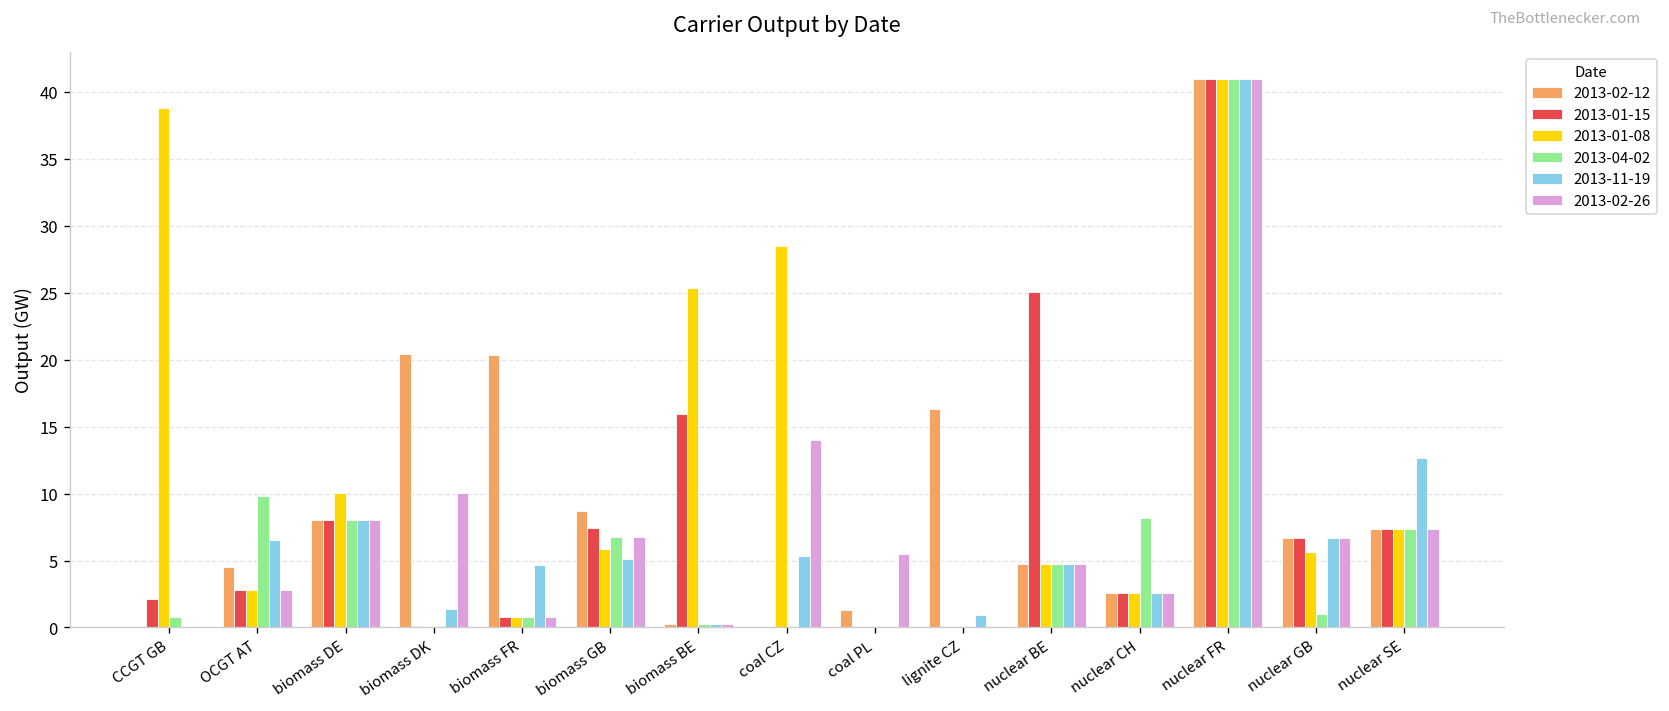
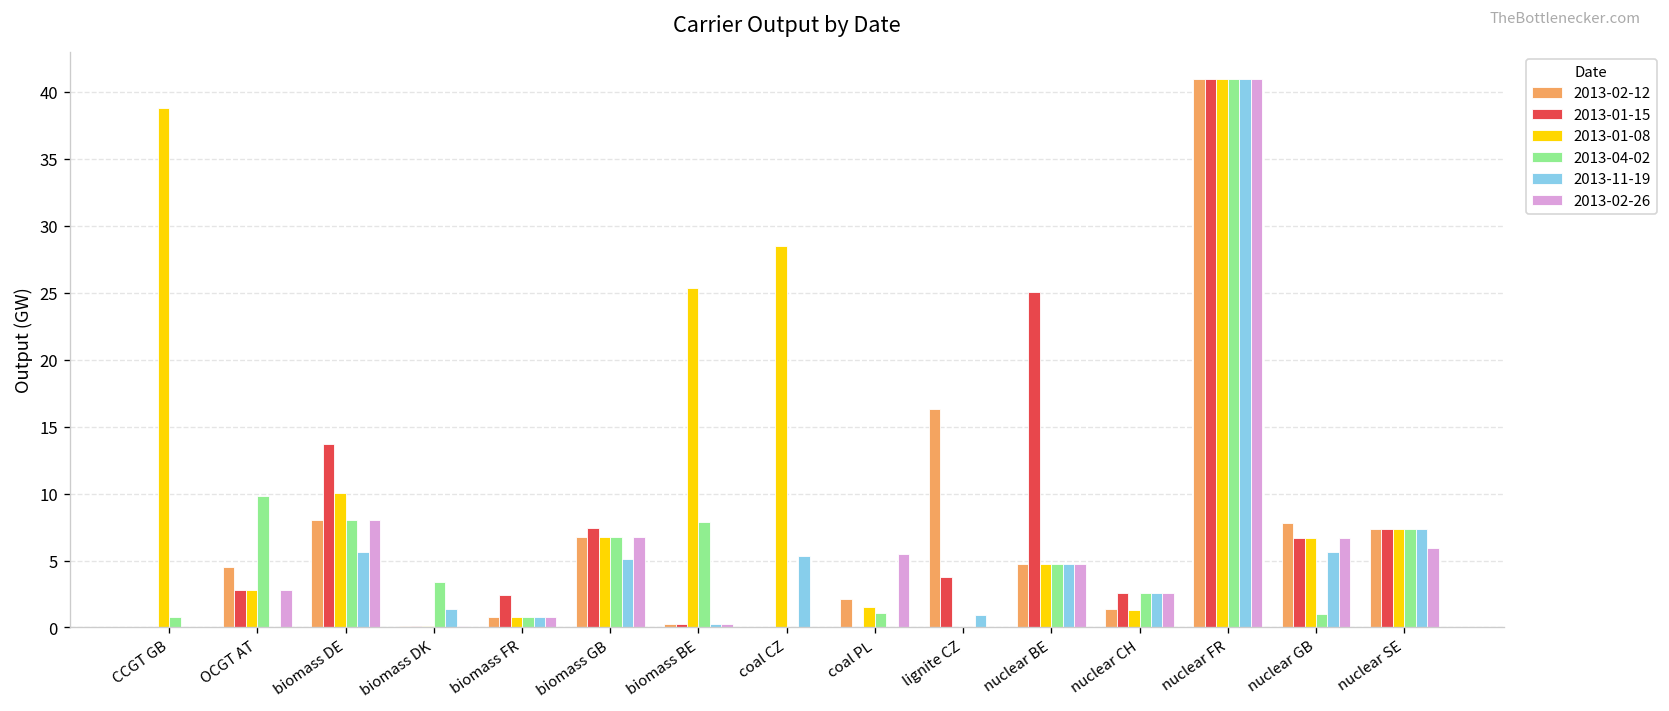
  {
    "2013-02-12": {
      "CCGT GB": 0.0,
      "OCGT AT": 4.5,
      "biomass DE": 8.0,
-     "biomass DK": 20.4,
-     "biomass FR": 20.4,
-     "biomass GB": 8.7,
+     "biomass DK": 0.1,
+     "biomass FR": 0.8,
+     "biomass GB": 6.7,
      "biomass BE": 0.3,
-     "coal PL": 1.3,
+     "coal PL": 2.1,
      "lignite CZ": 16.3,
      "nuclear BE": 4.7,
-     "nuclear CH": 2.6,
+     "nuclear CH": 1.4,
      "nuclear FR": 41.0,
-     "nuclear GB": 6.7,
+     "nuclear GB": 7.8,
      "nuclear SE": 7.3
    },
    "2013-01-15": {
-     "CCGT GB": 2.1,
+     "CCGT GB": 0.0,
      "OCGT AT": 2.8,
-     "biomass DE": 8.0,
-     "biomass FR": 0.8,
+     "biomass DE": 13.7,
+     "biomass FR": 2.4,
      "biomass GB": 7.4,
-     "biomass BE": 15.9,
+     "biomass BE": 0.3,
      "coal CZ": 0.0,
      "coal PL": 0.0,
-     "lignite CZ": 0.0,
+     "lignite CZ": 3.8,
      "nuclear BE": 25.1,
      "nuclear CH": 2.6,
      "nuclear FR": 41.0,
      "nuclear GB": 6.7,
      "nuclear SE": 7.3
    },
    "2013-01-08": {
      "CCGT GB": 38.8,
      "OCGT AT": 2.8,
      "biomass DE": 10.1,
      "biomass FR": 0.8,
-     "biomass GB": 5.8,
+     "biomass GB": 6.7,
      "biomass BE": 25.4,
      "coal CZ": 28.5,
-     "coal PL": 0.0,
+     "coal PL": 1.5,
      "lignite CZ": 0.0,
      "nuclear BE": 4.7,
-     "nuclear CH": 2.6,
+     "nuclear CH": 1.3,
      "nuclear FR": 41.0,
-     "nuclear GB": 5.7,
+     "nuclear GB": 6.7,
      "nuclear SE": 7.3
    },
    "2013-04-02": {
      "CCGT GB": 0.8,
      "OCGT AT": 9.8,
      "biomass DE": 8.0,
-     "biomass DK": 0.1,
+     "biomass DK": 3.4,
      "biomass FR": 0.8,
      "biomass GB": 6.7,
-     "biomass BE": 0.3,
+     "biomass BE": 7.9,
      "coal CZ": 0.0,
-     "coal PL": 0.0,
+     "coal PL": 1.1,
      "lignite CZ": 0.0,
      "nuclear BE": 4.7,
-     "nuclear CH": 8.2,
+     "nuclear CH": 2.6,
      "nuclear FR": 41.0,
      "nuclear GB": 1.0,
      "nuclear SE": 7.3
    },
    "2013-11-19": {
      "CCGT GB": 0.0,
-     "OCGT AT": 6.5,
-     "biomass DE": 8.0,
+     "OCGT AT": 0.0,
+     "biomass DE": 5.6,
      "biomass DK": 1.4,
-     "biomass FR": 4.7,
+     "biomass FR": 0.8,
      "biomass GB": 5.1,
      "biomass BE": 0.3,
      "coal CZ": 5.3,
      "coal PL": 0.0,
      "lignite CZ": 0.9,
      "nuclear BE": 4.7,
      "nuclear CH": 2.6,
      "nuclear FR": 41.0,
-     "nuclear GB": 6.7,
-     "nuclear SE": 12.6
+     "nuclear GB": 5.6,
+     "nuclear SE": 7.3
    },
    "2013-02-26": {
      "CCGT GB": 0.0,
      "OCGT AT": 2.8,
      "biomass DE": 8.0,
-     "biomass DK": 10.1,
+     "biomass DK": 0.1,
      "biomass FR": 0.8,
      "biomass GB": 6.7,
      "biomass BE": 0.3,
-     "coal CZ": 14,
+     "coal CZ": 0,
      "coal PL": 5.5,
      "lignite CZ": 0.0,
      "nuclear BE": 4.7,
      "nuclear CH": 2.6,
      "nuclear FR": 41.0,
      "nuclear GB": 6.7,
-     "nuclear SE": 7.3
+     "nuclear SE": 5.9
    }
  }
